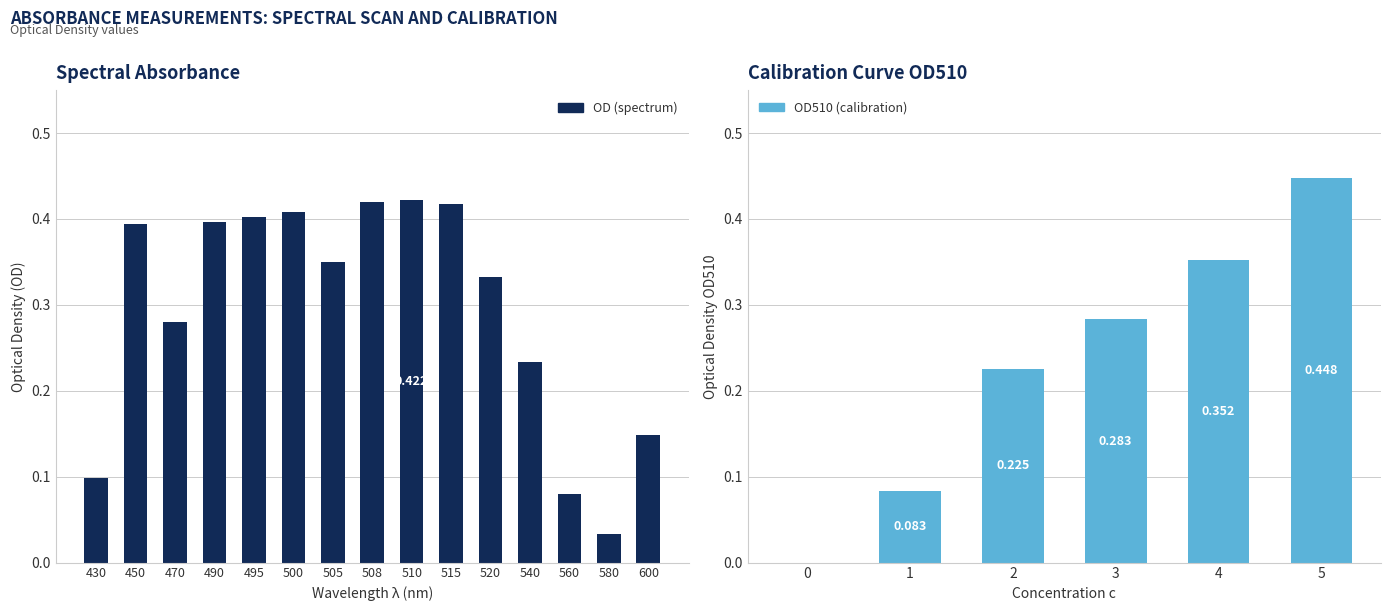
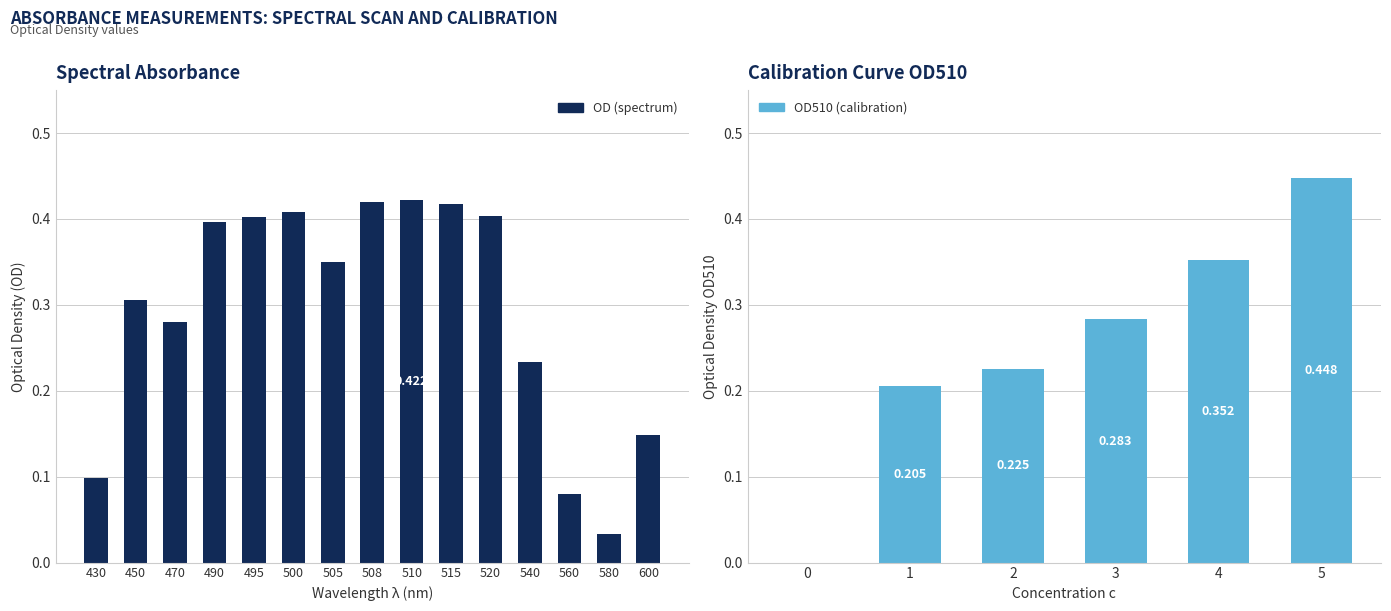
  {
    "Spectral Absorbance": {
      "430": 0.10,
-     "450": 0.39,
+     "450": 0.31,
      "470": 0.28,
      "490": 0.40,
      "495": 0.40,
      "500": 0.41,
      "505": 0.35,
      "508": 0.42,
      "515": 0.42,
-     "520": 0.33,
+     "520": 0.40,
      "540": 0.23,
      "560": 0.08,
      "580": 0.03,
      "600": 0.15
    },
    "Calibration Curve OD510": {
-     "1": 0.083,
+     "1": 0.205,
      "2": 0.225,
      "3": 0.283,
      "4": 0.352,
      "5": 0.448
    }
  }
